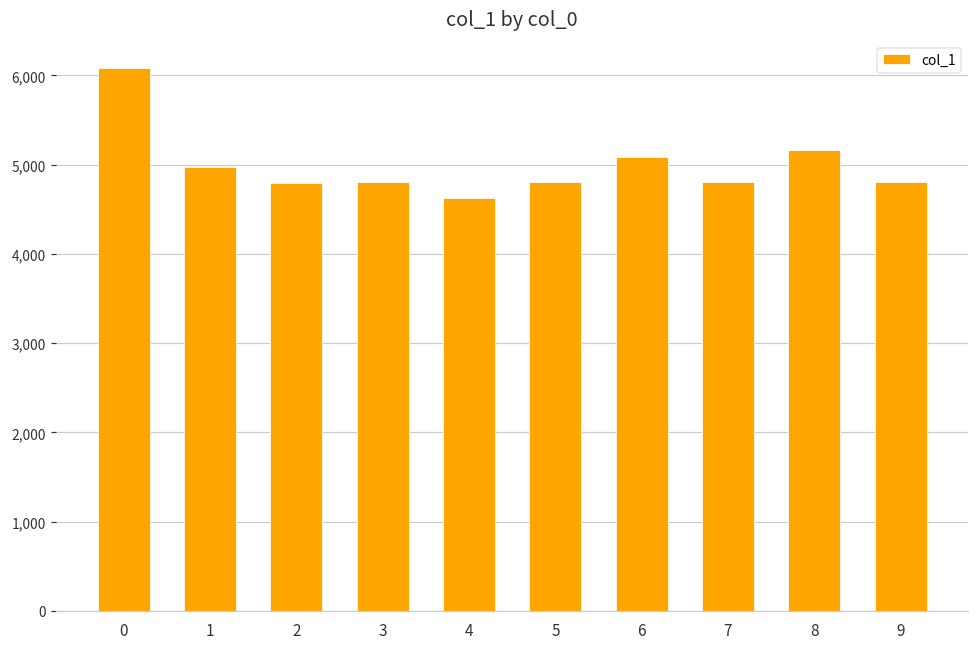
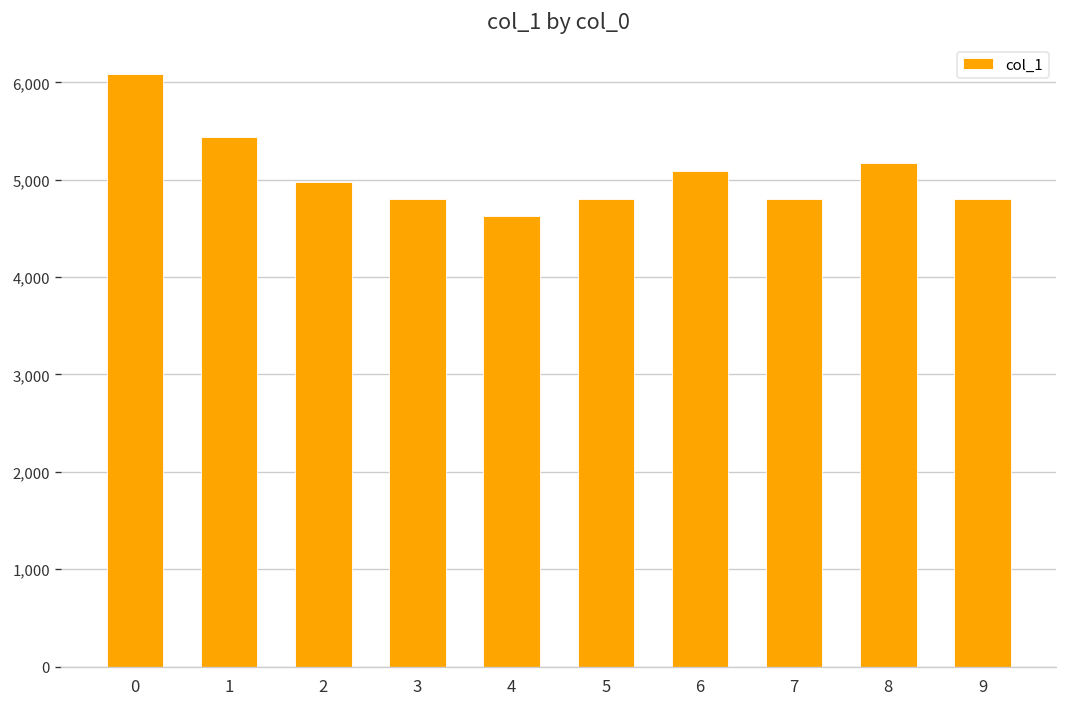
  {
    "0": "6,100",
-   "1": "5,000",
-   "2": "4,800",
+   "1": "5,400",
+   "2": "5,000",
    "3": "4,800",
    "4": "4,600",
    "5": "4,800",
    "6": "5,100",
    "7": "4,800",
    "8": "5,200",
    "9": "4,800"
  }
